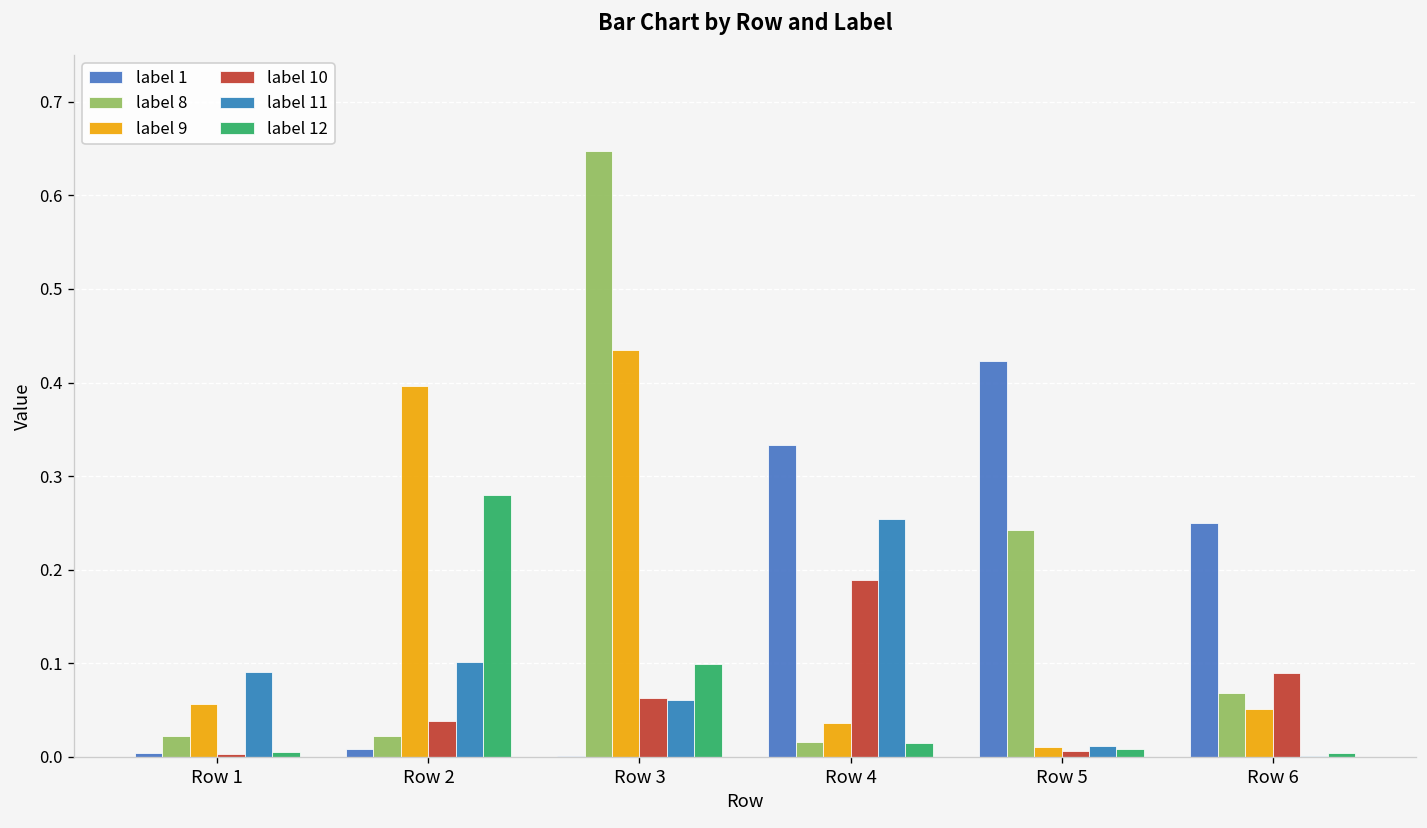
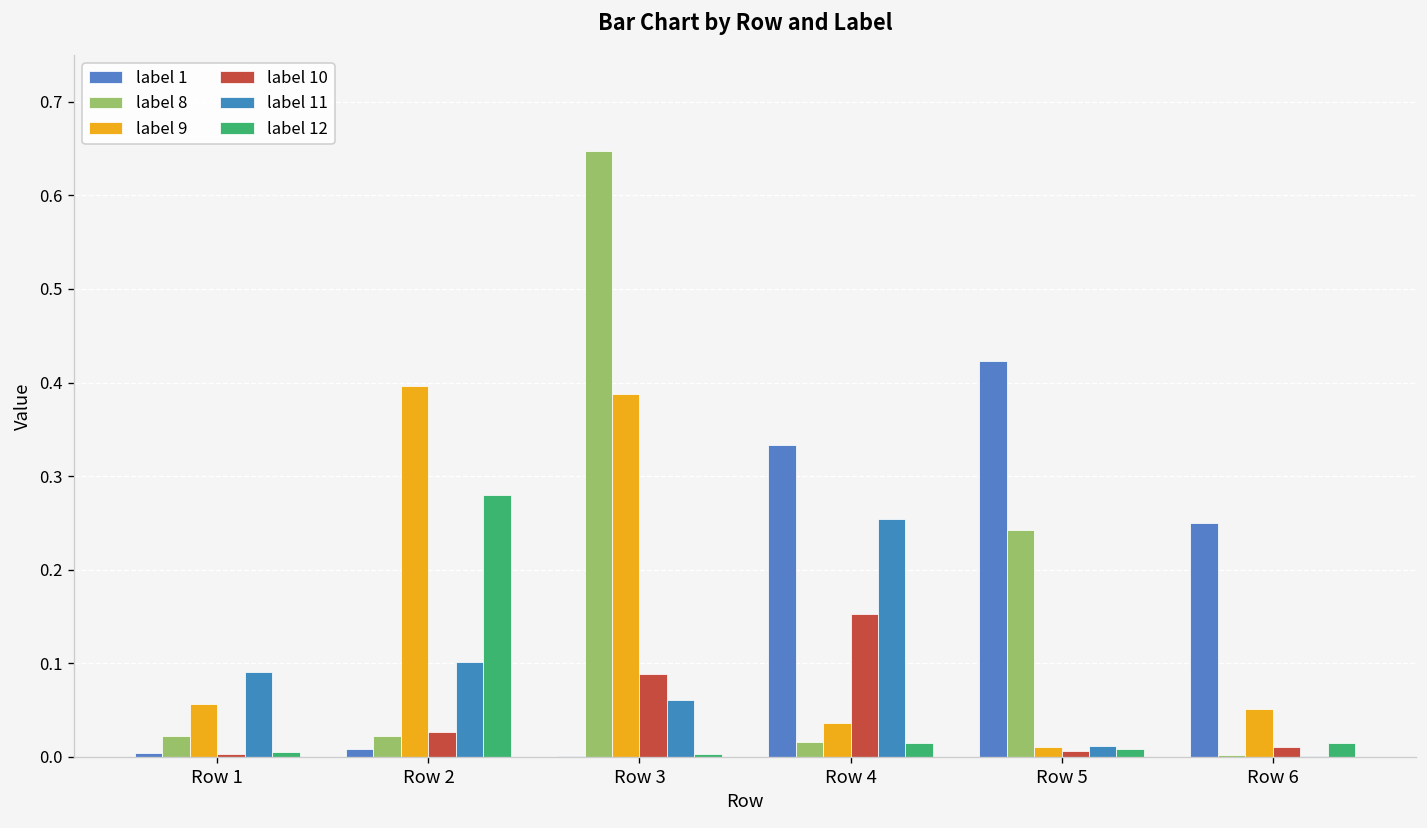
  {
    "label 8": {
      "Row 1": 0.02,
      "Row 2": 0.02,
      "Row 3": 0.65,
      "Row 4": 0.02,
      "Row 5": 0.24,
-     "Row 6": 0.07
+     "Row 6": 0.00
    },
    "label 9": {
      "Row 1": 0.06,
      "Row 2": 0.40,
-     "Row 3": 0.44,
+     "Row 3": 0.39,
      "Row 4": 0.04,
      "Row 5": 0.01,
      "Row 6": 0.05
    },
    "label 10": {
-     "Row 2": 0.04,
-     "Row 3": 0.06,
-     "Row 4": 0.19,
+     "Row 2": 0.03,
+     "Row 3": 0.09,
+     "Row 4": 0.15,
      "Row 5": 0.01,
-     "Row 6": 0.09
+     "Row 6": 0.01
    },
    "label 12": {
      "Row 1": 0.01,
      "Row 2": 0.28,
-     "Row 3": 0.10,
+     "Row 3": 0.00,
      "Row 4": 0.01,
      "Row 5": 0.01,
-     "Row 6": 0.00
+     "Row 6": 0.01
    }
  }
